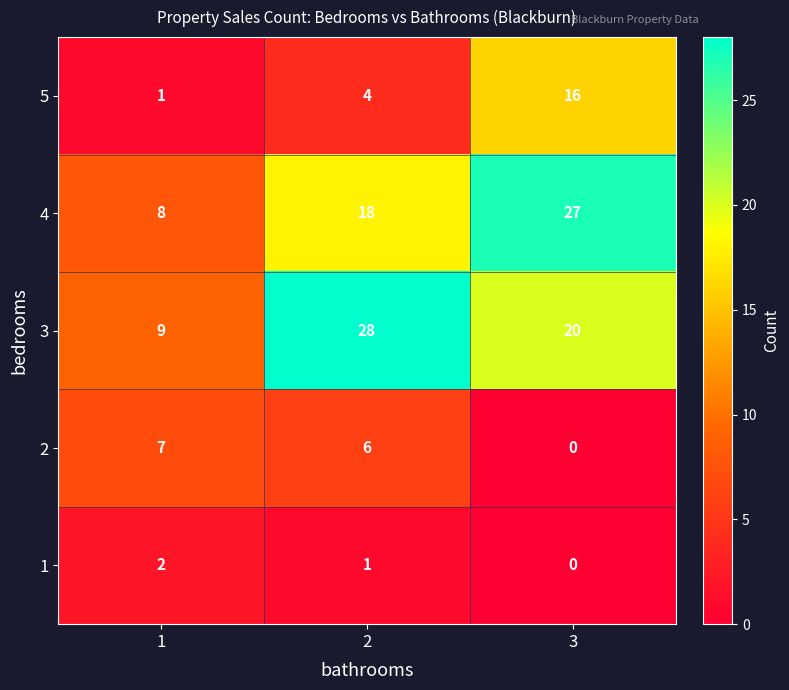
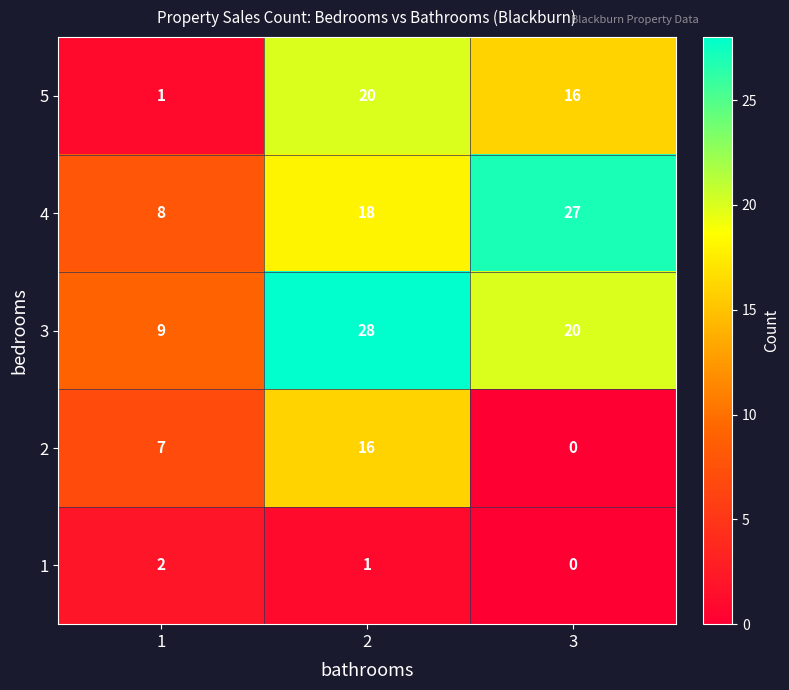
  {
    "5": {
      "1": 1,
-     "2": 4,
+     "2": 20,
      "3": 16
    },
    "4": {
      "1": 8,
      "2": 18,
      "3": 27
    },
    "3": {
      "1": 9,
      "2": 28,
      "3": 20
    },
    "2": {
      "1": 7,
-     "2": 6,
+     "2": 16,
      "3": 0
    },
    "1": {
      "1": 2,
      "2": 1,
      "3": 0
    }
  }
